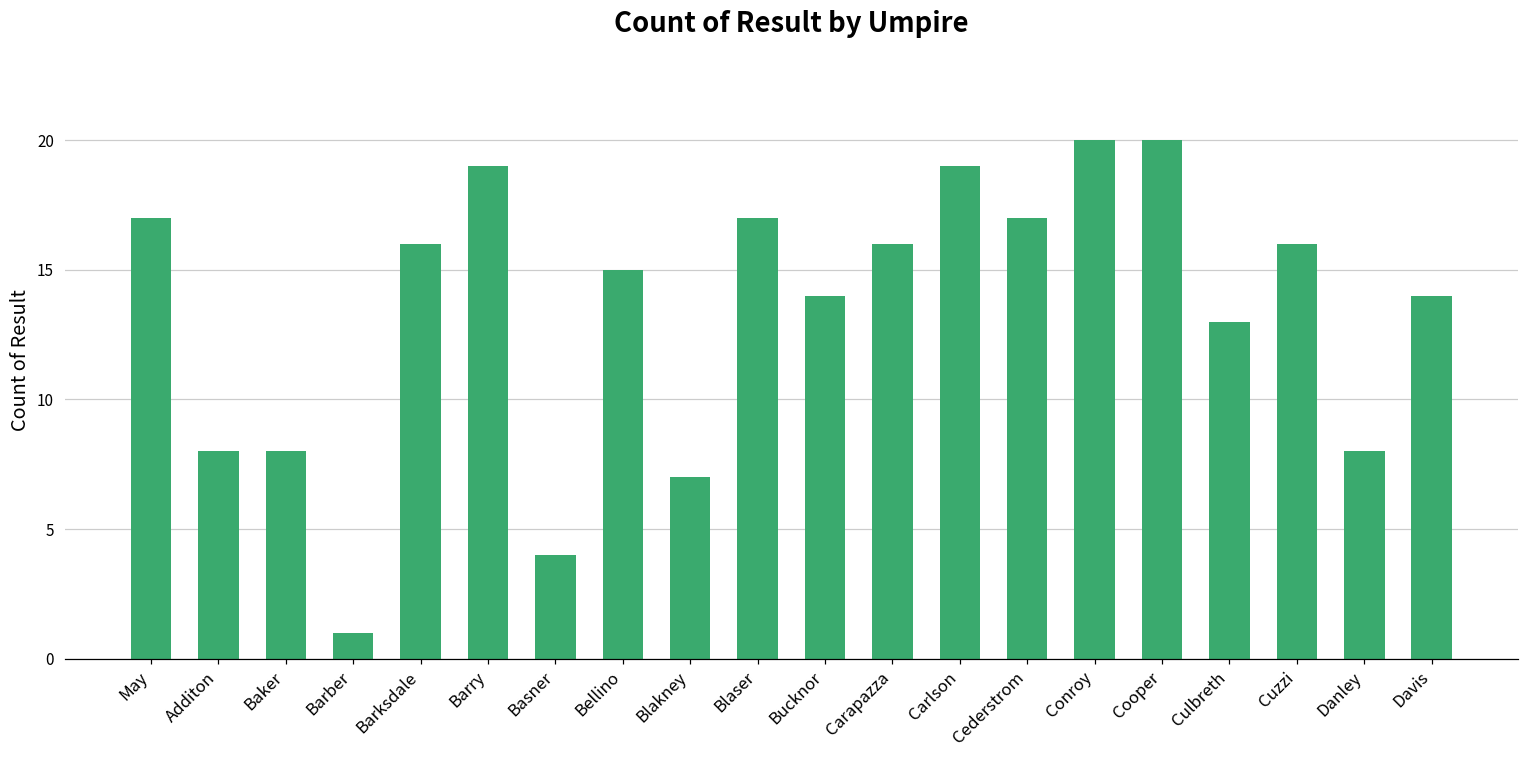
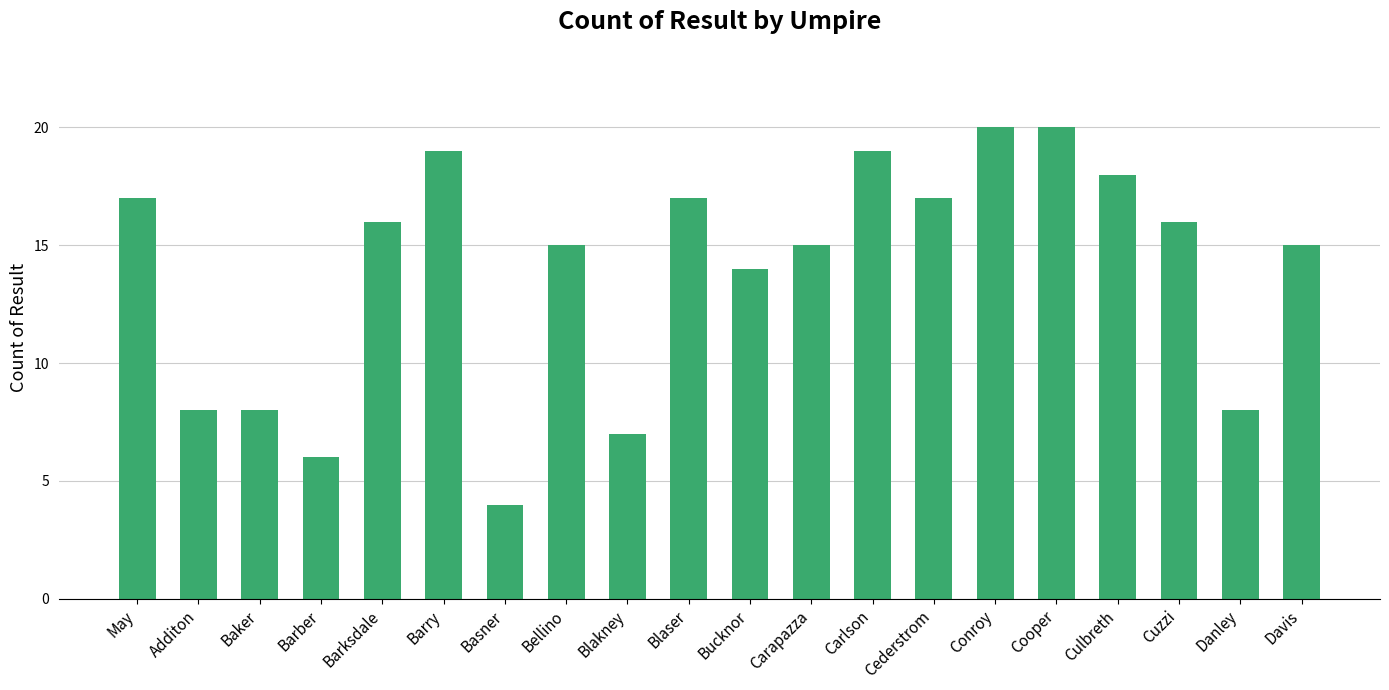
  {
    "May": 17,
    "Additon": 8,
    "Baker": 8,
-   "Barber": 1,
+   "Barber": 6,
    "Barksdale": 16,
    "Barry": 19,
    "Basner": 4,
    "Bellino": 15,
    "Blakney": 7,
    "Blaser": 17,
    "Bucknor": 14,
-   "Carapazza": 16,
+   "Carapazza": 15,
    "Carlson": 19,
    "Cederstrom": 17,
    "Conroy": 20,
    "Cooper": 20,
-   "Culbreth": 13,
+   "Culbreth": 18,
    "Cuzzi": 16,
    "Danley": 8,
-   "Davis": 14
+   "Davis": 15
  }
